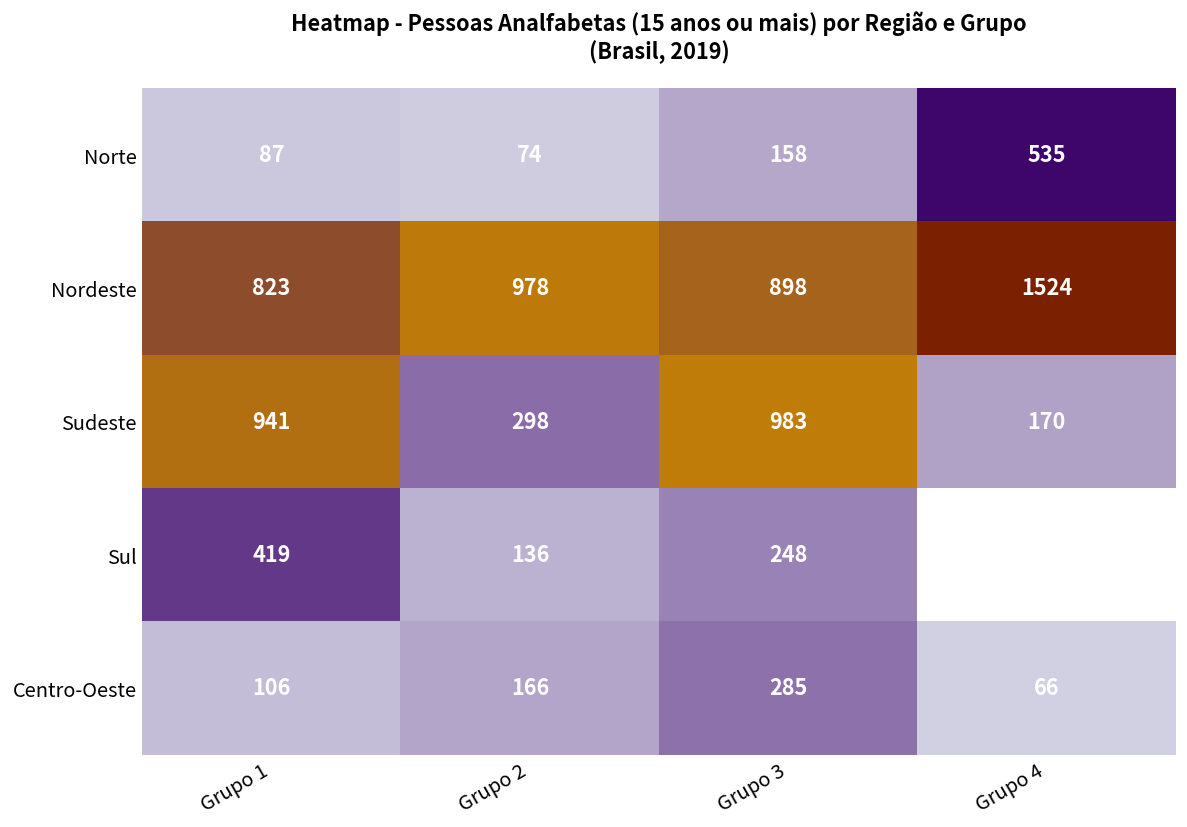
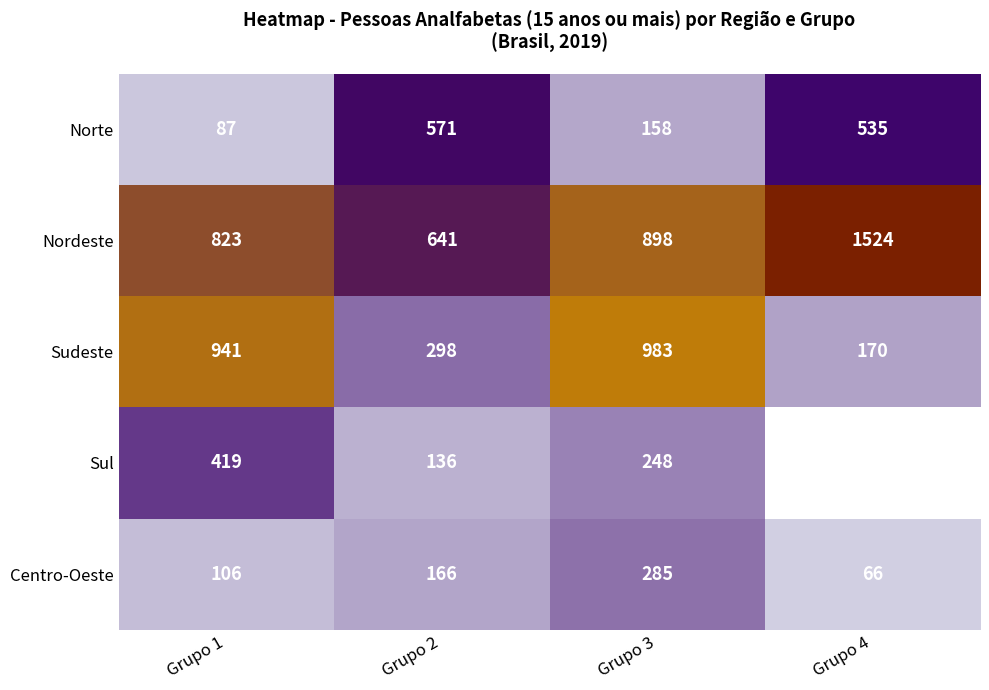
  {
    "Norte": {
      "Grupo 1": 87,
-     "Grupo 2": 74,
+     "Grupo 2": 571,
      "Grupo 3": 158,
      "Grupo 4": 535
    },
    "Nordeste": {
      "Grupo 1": 823,
-     "Grupo 2": 978,
+     "Grupo 2": 641,
      "Grupo 3": 898,
      "Grupo 4": 1524
    },
    "Sudeste": {
      "Grupo 1": 941,
      "Grupo 2": 298,
      "Grupo 3": 983,
      "Grupo 4": 170
    },
    "Sul": {
      "Grupo 1": 419,
      "Grupo 2": 136,
      "Grupo 3": 248
    },
    "Centro-Oeste": {
      "Grupo 1": 106,
      "Grupo 2": 166,
      "Grupo 3": 285,
      "Grupo 4": 66
    }
  }
